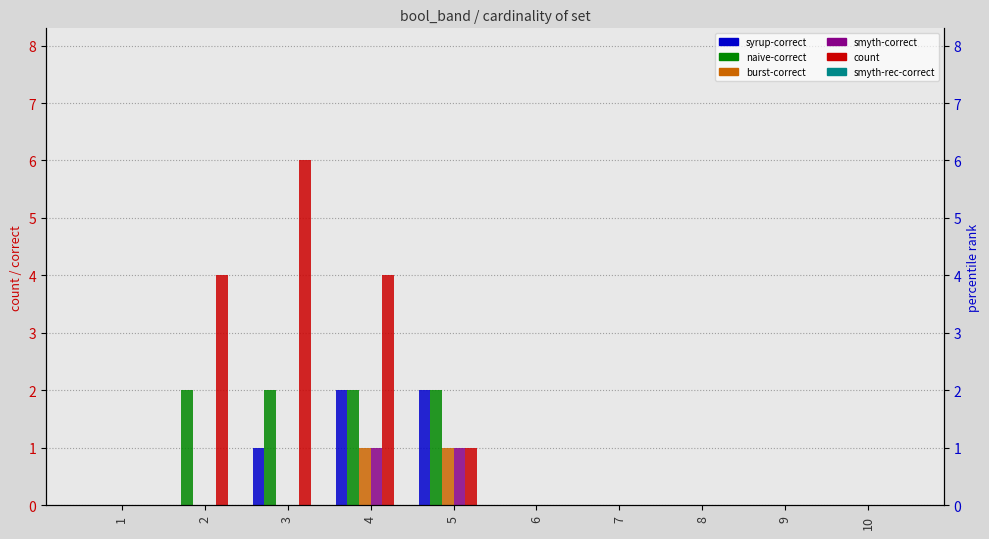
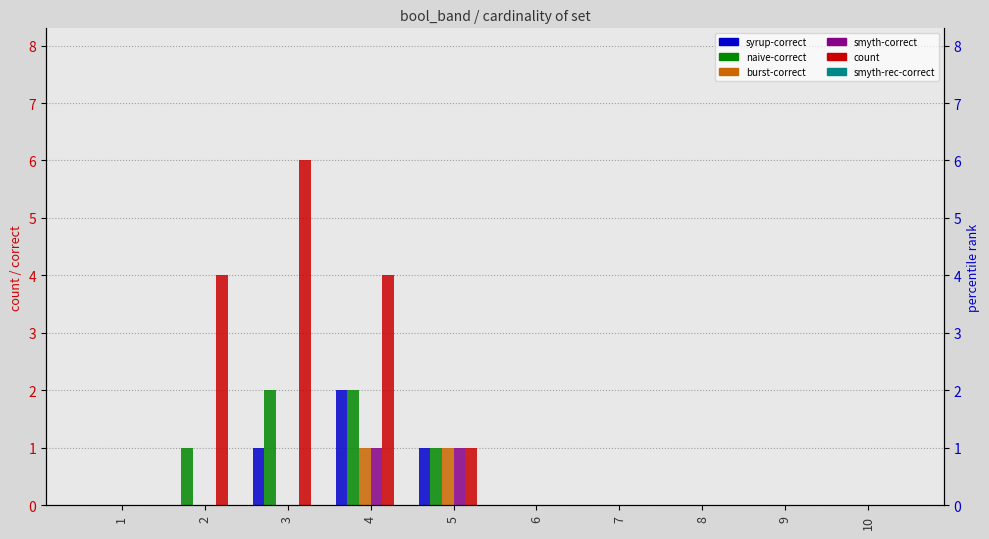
  {
    "syrup-correct": {
      "1": 0,
      "2": 0,
      "3": 1,
      "4": 2,
-     "5": 2,
+     "5": 1,
      "6": 0,
      "7": 0,
      "8": 0,
      "9": 0,
      "10": 0
    },
    "naive-correct": {
      "1": 0,
-     "2": 2,
+     "2": 1,
      "3": 2,
      "4": 2,
-     "5": 2,
+     "5": 1,
      "6": 0,
      "7": 0,
      "8": 0,
      "9": 0,
      "10": 0
    },
    "burst-correct": {
      "1": 0,
      "2": 0,
      "3": 0,
      "4": 1,
      "5": 1,
      "6": 0,
      "7": 0,
      "8": 0,
      "9": 0,
      "10": 0
    },
    "smyth-correct": {
      "1": 0,
      "2": 0,
      "3": 0,
      "4": 1,
      "5": 1,
      "6": 0,
      "7": 0,
      "8": 0,
      "9": 0,
      "10": 0
    },
    "count": {
      "1": 0,
      "2": 4,
      "3": 6,
      "4": 4,
      "5": 1,
      "6": 0,
      "7": 0,
      "8": 0,
      "9": 0,
      "10": 0
    },
    "smyth-rec-correct": {
      "1": 0,
      "2": 0,
      "3": 0,
      "4": 0,
      "5": 0,
      "6": 0,
      "7": 0,
      "8": 0,
      "9": 0,
      "10": 0
    }
  }
